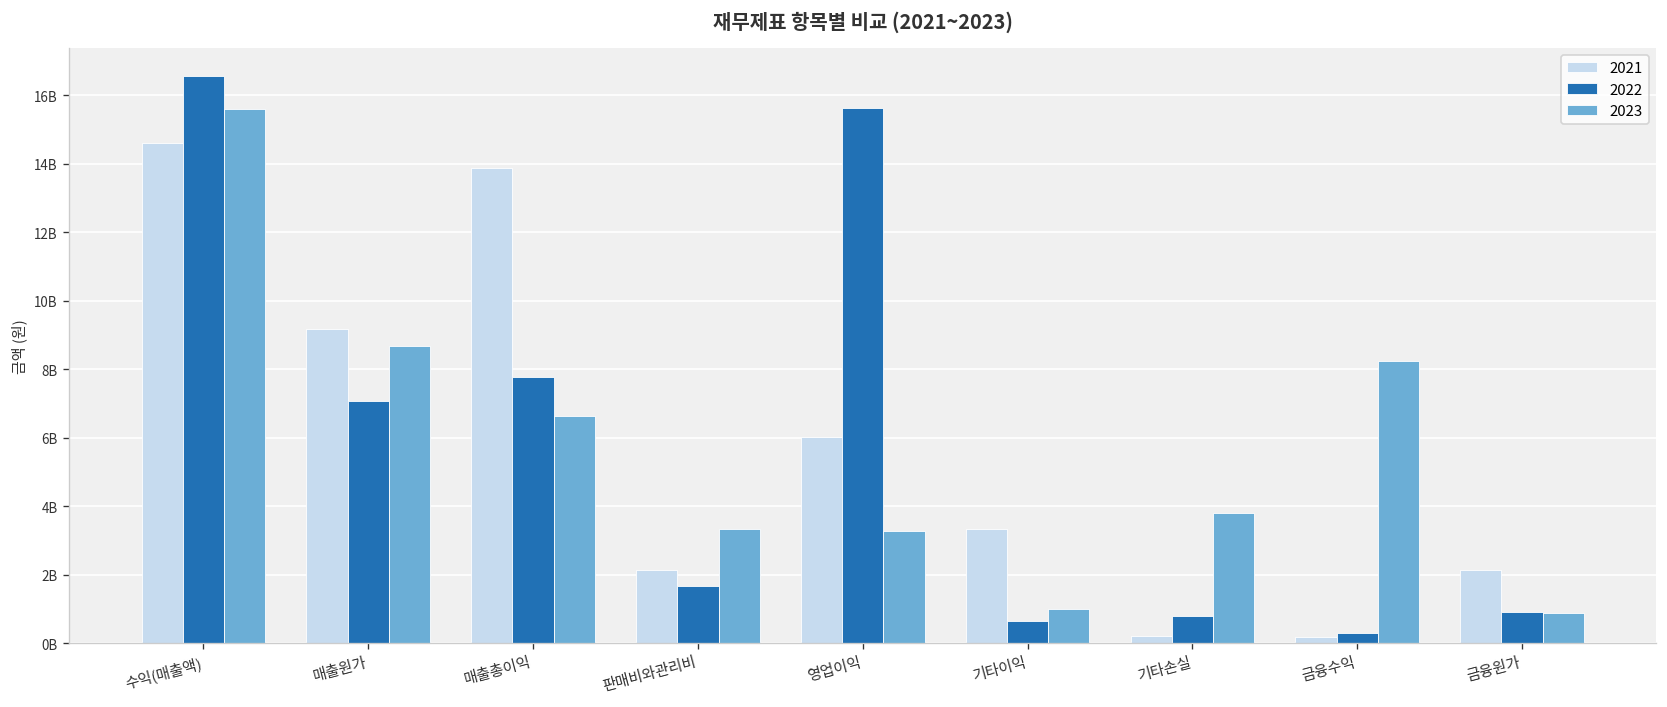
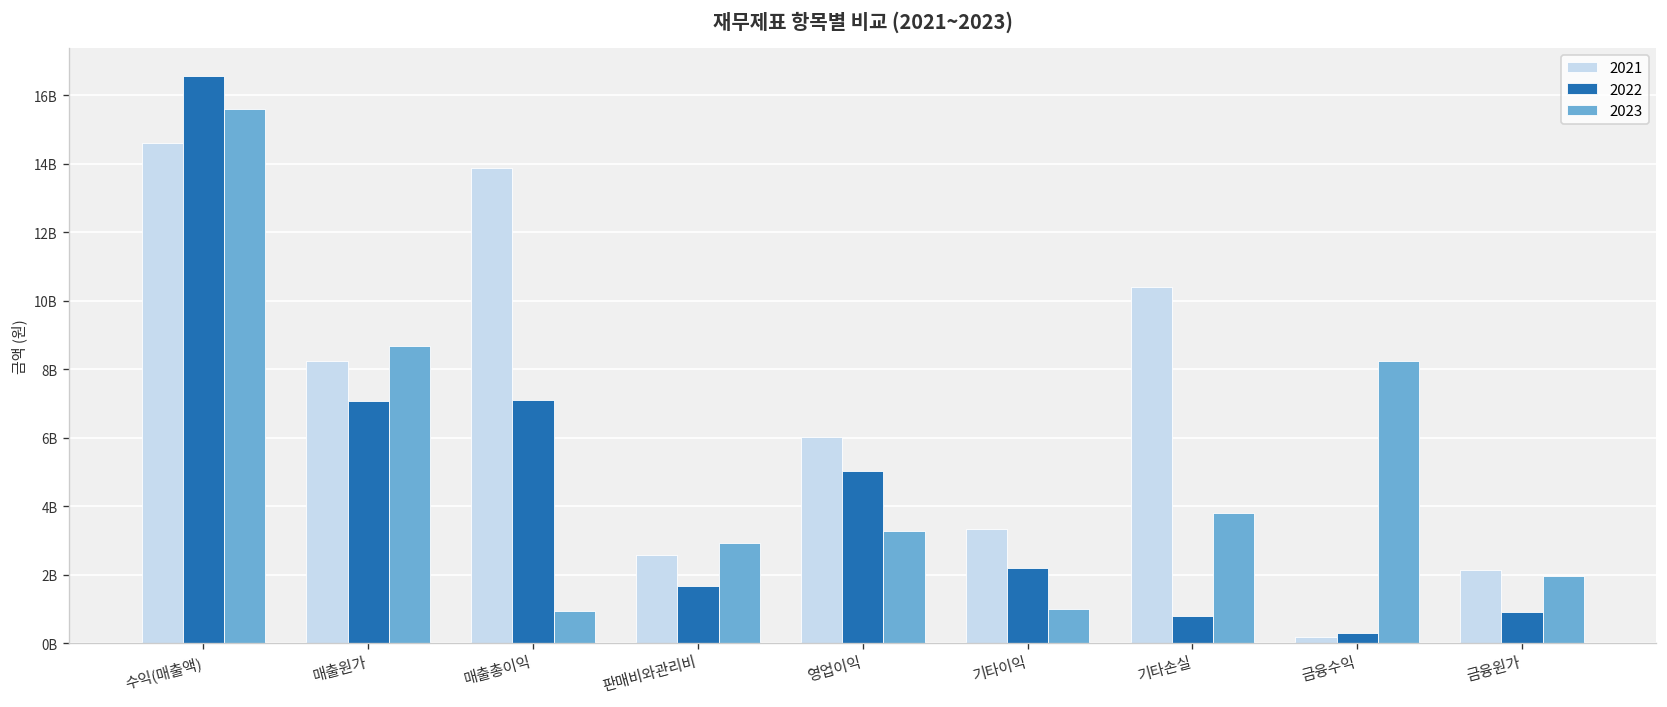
  {
    "2021": {
      "수익(매출액)": 14600000000,
-     "매출원가": 9200000000,
+     "매출원가": 8200000000,
      "매출총이익": 13900000000,
-     "판매비와관리비": 2100000000,
+     "판매비와관리비": 2600000000,
      "영업이익": 6000000000,
      "기타이익": 3300000000,
-     "기타손실": 200000000,
+     "기타손실": 10400000000,
      "금융수익": 200000000,
      "금융원가": 2200000000
    },
    "2022": {
      "수익(매출액)": 16600000000,
      "매출원가": 7100000000,
-     "매출총이익": 7800000000,
+     "매출총이익": 7100000000,
      "판매비와관리비": 1700000000,
-     "영업이익": 15600000000,
-     "기타이익": 700000000,
+     "영업이익": 5000000000,
+     "기타이익": 2200000000,
      "기타손실": 800000000,
      "금융수익": 300000000,
      "금융원가": 900000000
    },
    "2023": {
      "수익(매출액)": 15600000000,
      "매출원가": 8700000000,
-     "매출총이익": 6600000000,
-     "판매비와관리비": 3300000000,
+     "매출총이익": 900000000,
+     "판매비와관리비": 2900000000,
      "영업이익": 3300000000,
      "기타이익": 1000000000,
      "기타손실": 3800000000,
      "금융수익": 8200000000,
-     "금융원가": 900000000
+     "금융원가": 2000000000
    }
  }
